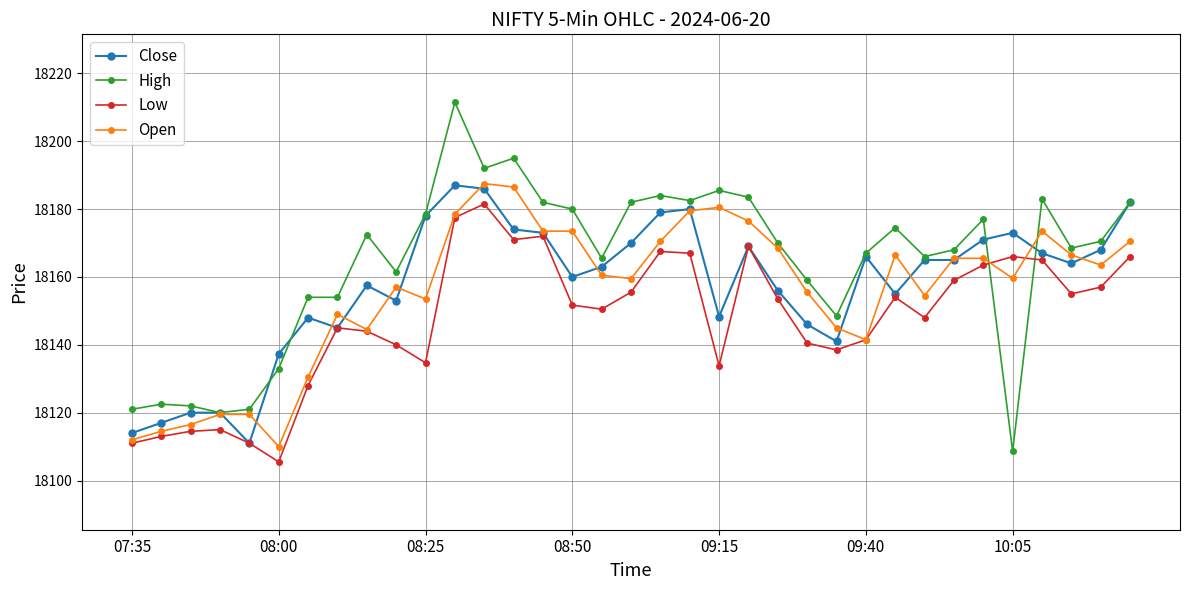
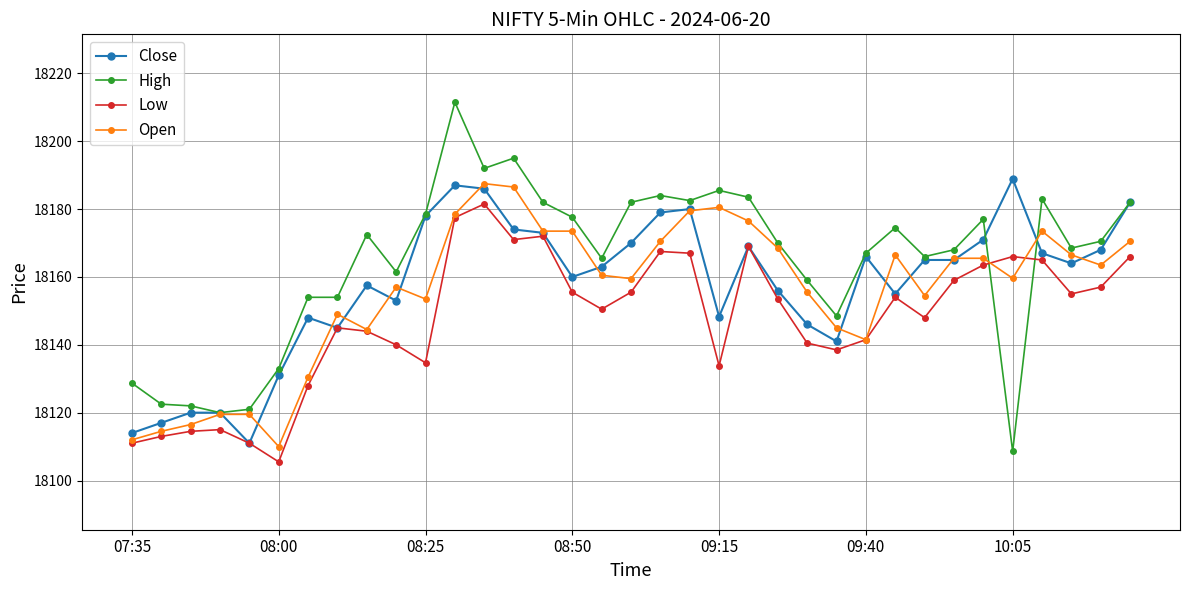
  {
    "Close": {
      "07:35": 18114,
-     "08:00": 18137,
+     "08:00": 18131,
      "08:50": 18160,
      "09:15": 18148,
      "09:40": 18166,
-     "10:05": 18173
+     "10:05": 18189
    },
    "High": {
-     "07:35": 18121,
+     "07:35": 18129,
      "08:00": 18133,
-     "08:50": 18180,
+     "08:50": 18178,
      "09:15": 18186,
      "09:40": 18167,
      "10:05": 18109
    },
    "Low": {
      "07:35": 18111,
      "08:00": 18106,
      "08:25": 18135,
-     "08:50": 18152,
+     "08:50": 18156,
      "09:15": 18134,
      "10:05": 18166
    },
    "Open": {
      "07:35": 18112,
      "08:00": 18110,
      "08:25": 18154,
      "08:50": 18174,
      "09:15": 18181,
      "10:05": 18160
    }
  }
